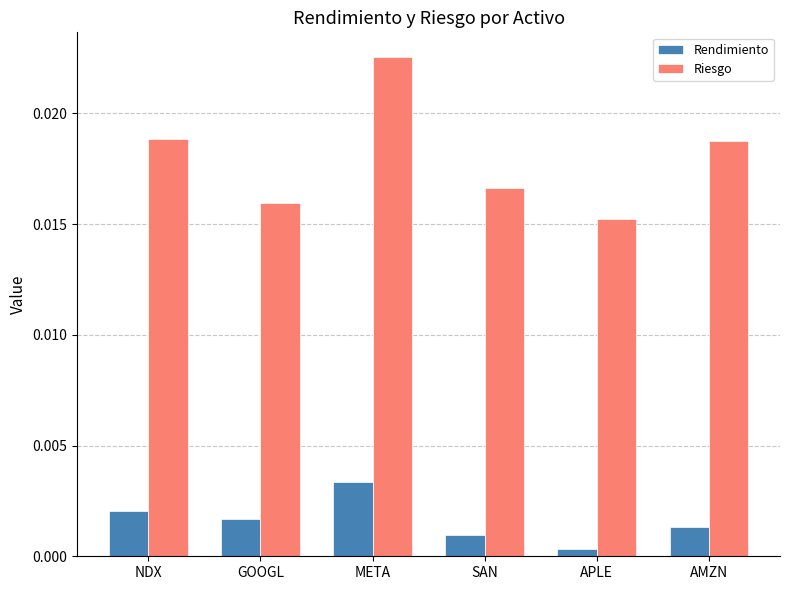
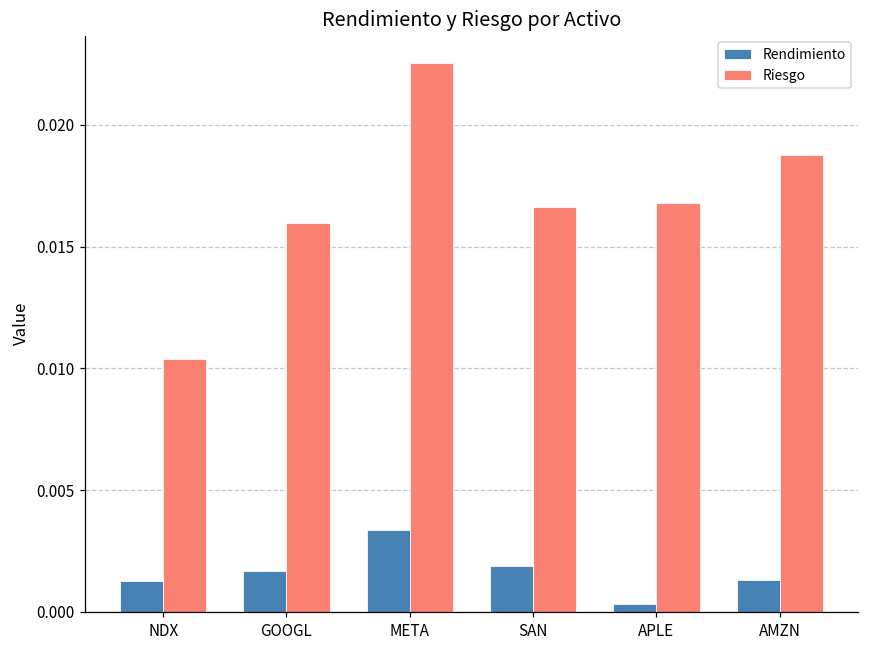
  {
    "Rendimiento": {
-     "NDX": 0.0020,
+     "NDX": 0.0013,
      "GOOGL": 0.0017,
      "META": 0.0034,
-     "SAN": 0.0010,
+     "SAN": 0.0019,
      "APLE": 0.0003,
      "AMZN": 0.0013
    },
    "Riesgo": {
-     "NDX": 0.0189,
+     "NDX": 0.0104,
      "GOOGL": 0.0160,
      "META": 0.0225,
      "SAN": 0.0166,
-     "APLE": 0.0152,
+     "APLE": 0.0168,
      "AMZN": 0.0188
    }
  }
